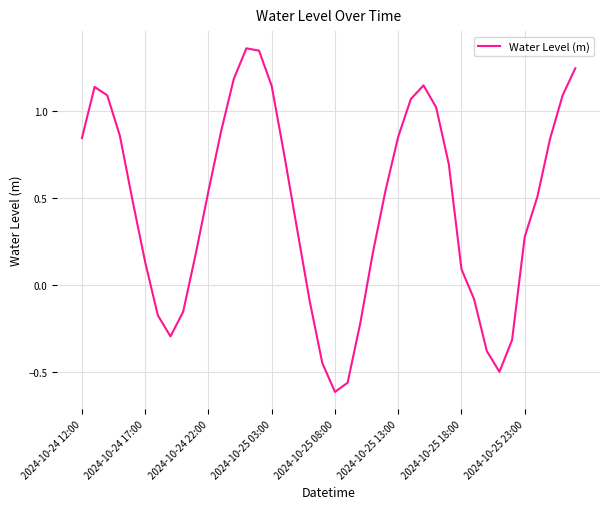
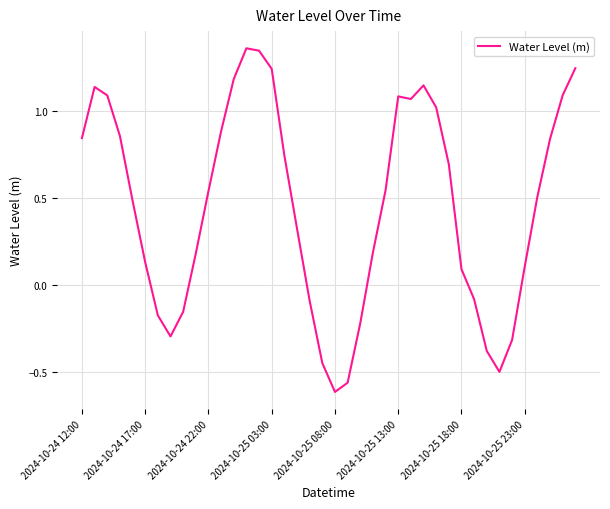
  {
    "2024-10-24 12:00": 0.84,
    "2024-10-24 17:00": 0.13,
    "2024-10-24 22:00": 0.54,
-   "2024-10-25 03:00": 1.14,
+   "2024-10-25 03:00": 1.24,
    "2024-10-25 08:00": -0.62,
-   "2024-10-25 13:00": 0.85,
+   "2024-10-25 13:00": 1.08,
    "2024-10-25 18:00": 0.09,
-   "2024-10-25 23:00": 0.28
+   "2024-10-25 23:00": 0.10
  }
